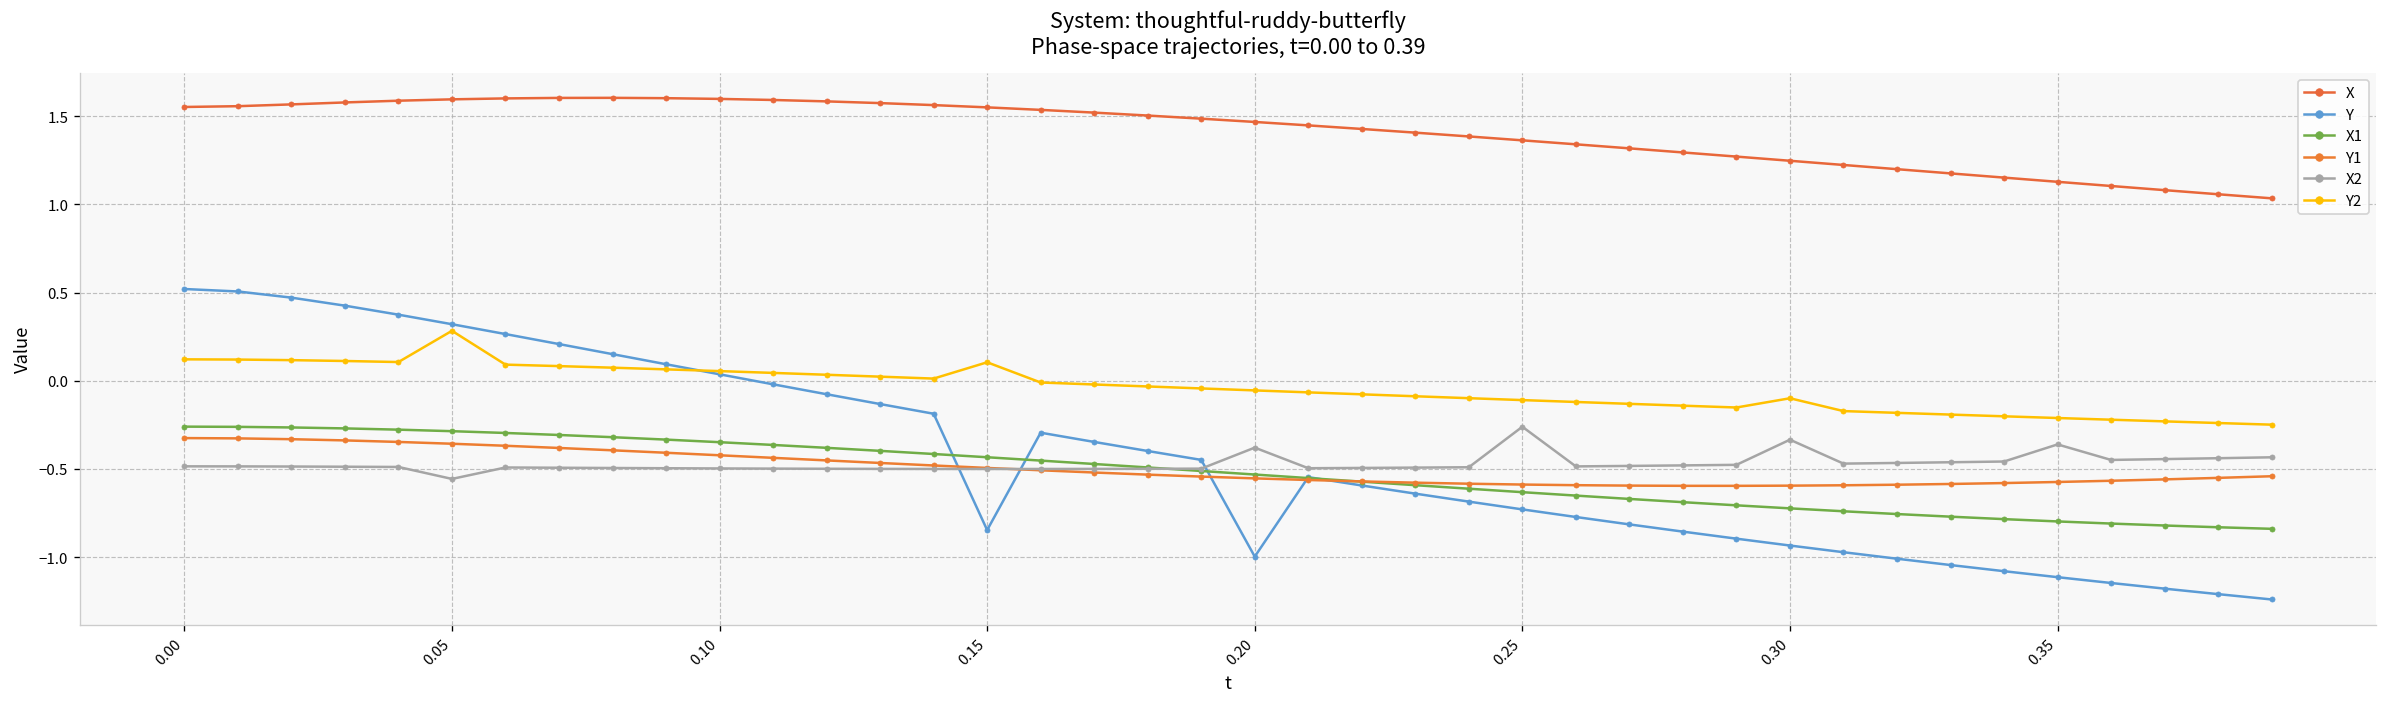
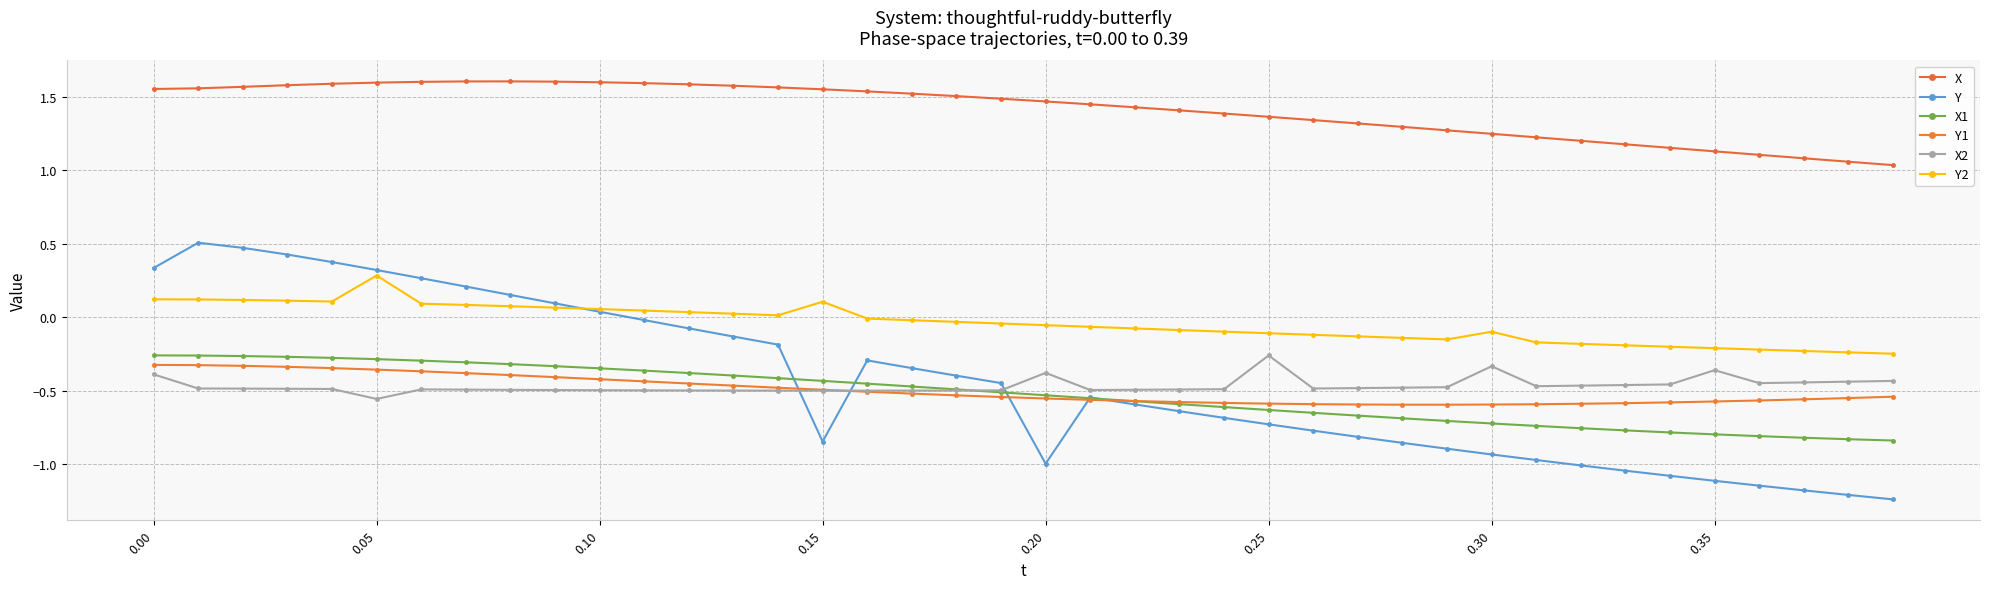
  {
    "Y": {
-     "0.00": 0.52,
+     "0.00": 0.33,
      "0.05": 0.32,
      "0.10": 0.04,
      "0.15": -0.85,
      "0.20": -1.00,
      "0.25": -0.73,
      "0.30": -0.93,
      "0.35": -1.11
    },
    "X1": {
      "0.00": -0.26,
      "0.05": -0.29,
      "0.10": -0.35,
      "0.15": -0.43,
      "0.20": -0.53,
      "0.25": -0.63,
      "0.30": -0.72,
      "0.35": -0.80
    },
    "X2": {
-     "0.00": -0.48,
+     "0.00": -0.39,
      "0.05": -0.56,
      "0.10": -0.50,
      "0.20": -0.38,
      "0.25": -0.26,
      "0.30": -0.33,
      "0.35": -0.36
    },
    "Y2": {
      "0.00": 0.12,
      "0.05": 0.28,
      "0.10": 0.06,
      "0.15": 0.11,
      "0.20": -0.05,
      "0.25": -0.11,
      "0.30": -0.10,
      "0.35": -0.21
    }
  }
